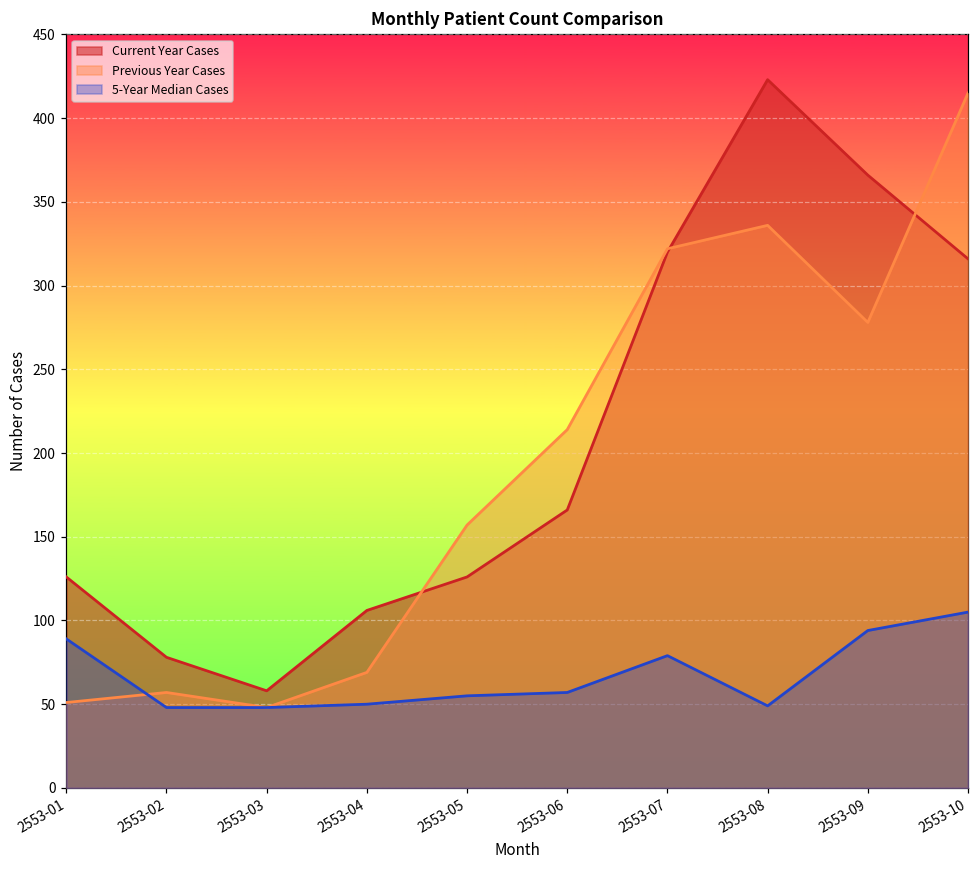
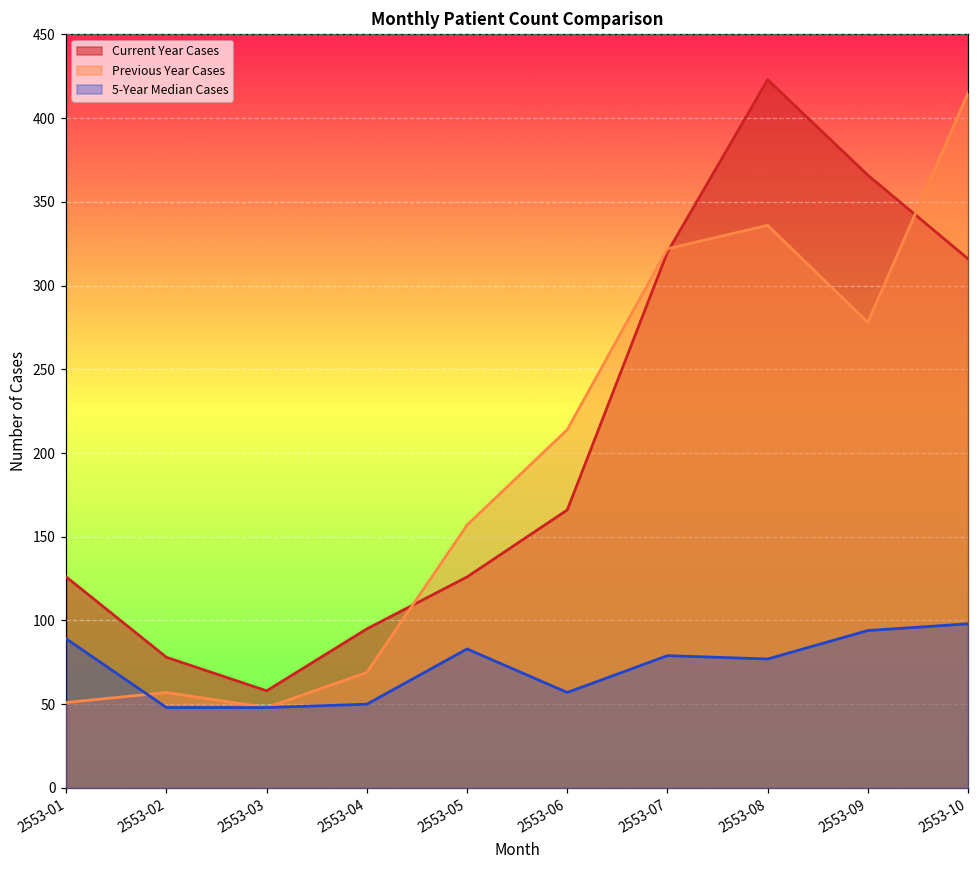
  {
    "Current Year Cases": {
      "2553-01": 126,
      "2553-02": 78,
      "2553-03": 58,
-     "2553-04": 106,
+     "2553-04": 95,
      "2553-05": 126,
      "2553-06": 166,
      "2553-07": 320,
      "2553-08": 423,
      "2553-09": 366,
      "2553-10": 316
    },
    "Previous Year Cases": {
      "2553-01": 51,
      "2553-02": 57,
      "2553-04": 69,
      "2553-05": 157,
      "2553-06": 214,
      "2553-07": 322,
      "2553-08": 336,
      "2553-09": 278,
      "2553-10": 415
    },
    "5-Year Median Cases": {
      "2553-01": 89,
      "2553-02": 48,
      "2553-04": 50,
-     "2553-05": 55,
+     "2553-05": 83,
      "2553-06": 57,
      "2553-07": 79,
-     "2553-08": 49,
+     "2553-08": 77,
      "2553-09": 94,
-     "2553-10": 105
+     "2553-10": 98
    }
  }
